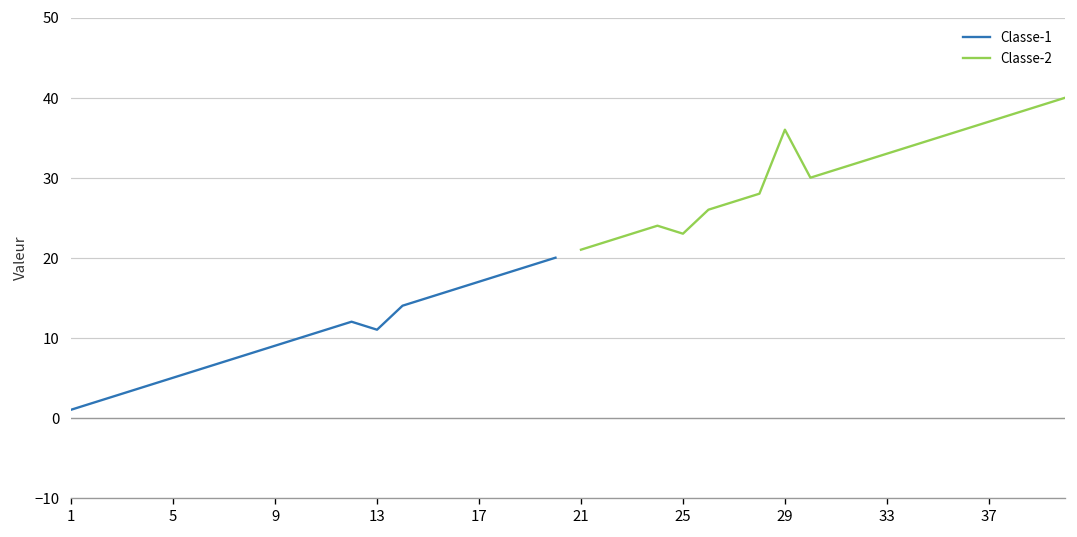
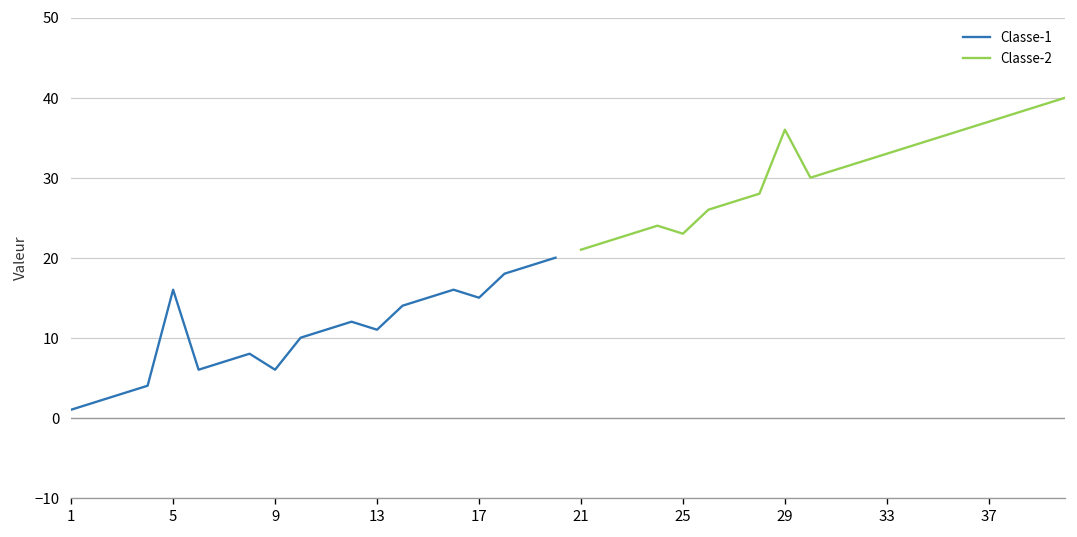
  {
    "Classe-1": {
      "1": 1,
-     "5": 5,
-     "9": 9,
+     "5": 16,
+     "9": 6,
      "13": 11,
-     "17": 17
+     "17": 15
    },
    "Classe-2": {
      "21": 21,
      "25": 23,
      "29": 36,
      "33": 33,
      "37": 37
    }
  }
